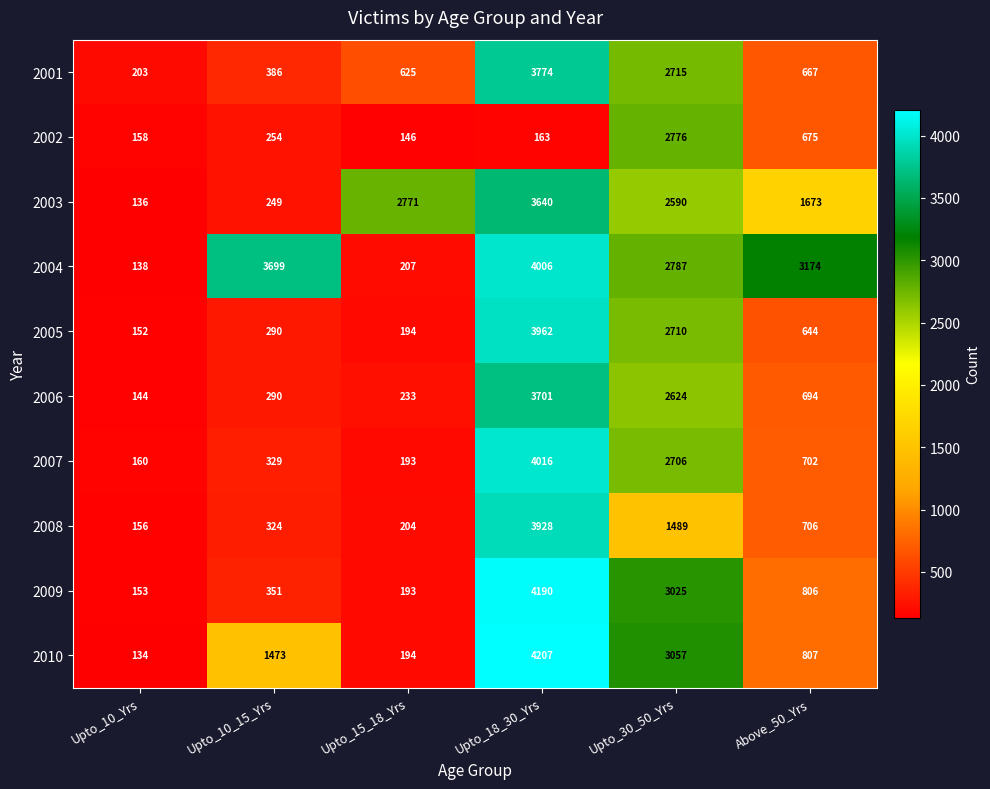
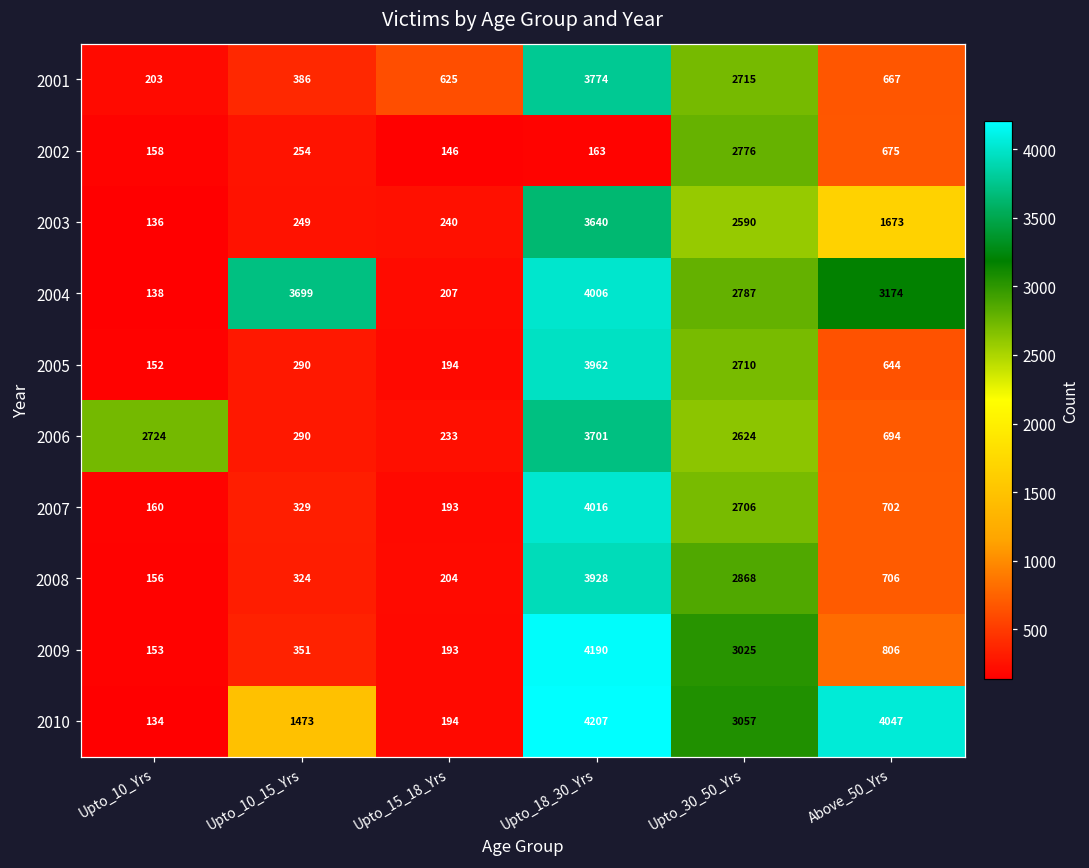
  {
    "2001": {
      "Upto_10_Yrs": 203,
      "Upto_10_15_Yrs": 386,
      "Upto_15_18_Yrs": 625,
      "Upto_18_30_Yrs": 3774,
      "Upto_30_50_Yrs": 2715,
      "Above_50_Yrs": 667
    },
    "2002": {
      "Upto_10_Yrs": 158,
      "Upto_10_15_Yrs": 254,
      "Upto_15_18_Yrs": 146,
      "Upto_18_30_Yrs": 163,
      "Upto_30_50_Yrs": 2776,
      "Above_50_Yrs": 675
    },
    "2003": {
      "Upto_10_Yrs": 136,
      "Upto_10_15_Yrs": 249,
-     "Upto_15_18_Yrs": 2771,
+     "Upto_15_18_Yrs": 240,
      "Upto_18_30_Yrs": 3640,
      "Upto_30_50_Yrs": 2590,
      "Above_50_Yrs": 1673
    },
    "2004": {
      "Upto_10_Yrs": 138,
      "Upto_10_15_Yrs": 3699,
      "Upto_15_18_Yrs": 207,
      "Upto_18_30_Yrs": 4006,
      "Upto_30_50_Yrs": 2787,
      "Above_50_Yrs": 3174
    },
    "2005": {
      "Upto_10_Yrs": 152,
      "Upto_10_15_Yrs": 290,
      "Upto_15_18_Yrs": 194,
      "Upto_18_30_Yrs": 3962,
      "Upto_30_50_Yrs": 2710,
      "Above_50_Yrs": 644
    },
    "2006": {
-     "Upto_10_Yrs": 144,
+     "Upto_10_Yrs": 2724,
      "Upto_10_15_Yrs": 290,
      "Upto_15_18_Yrs": 233,
      "Upto_18_30_Yrs": 3701,
      "Upto_30_50_Yrs": 2624,
      "Above_50_Yrs": 694
    },
    "2007": {
      "Upto_10_Yrs": 160,
      "Upto_10_15_Yrs": 329,
      "Upto_15_18_Yrs": 193,
      "Upto_18_30_Yrs": 4016,
      "Upto_30_50_Yrs": 2706,
      "Above_50_Yrs": 702
    },
    "2008": {
      "Upto_10_Yrs": 156,
      "Upto_10_15_Yrs": 324,
      "Upto_15_18_Yrs": 204,
      "Upto_18_30_Yrs": 3928,
-     "Upto_30_50_Yrs": 1489,
+     "Upto_30_50_Yrs": 2868,
      "Above_50_Yrs": 706
    },
    "2009": {
      "Upto_10_Yrs": 153,
      "Upto_10_15_Yrs": 351,
      "Upto_15_18_Yrs": 193,
      "Upto_18_30_Yrs": 4190,
      "Upto_30_50_Yrs": 3025,
      "Above_50_Yrs": 806
    },
    "2010": {
      "Upto_10_Yrs": 134,
      "Upto_10_15_Yrs": 1473,
      "Upto_15_18_Yrs": 194,
      "Upto_18_30_Yrs": 4207,
      "Upto_30_50_Yrs": 3057,
-     "Above_50_Yrs": 807
+     "Above_50_Yrs": 4047
    }
  }
